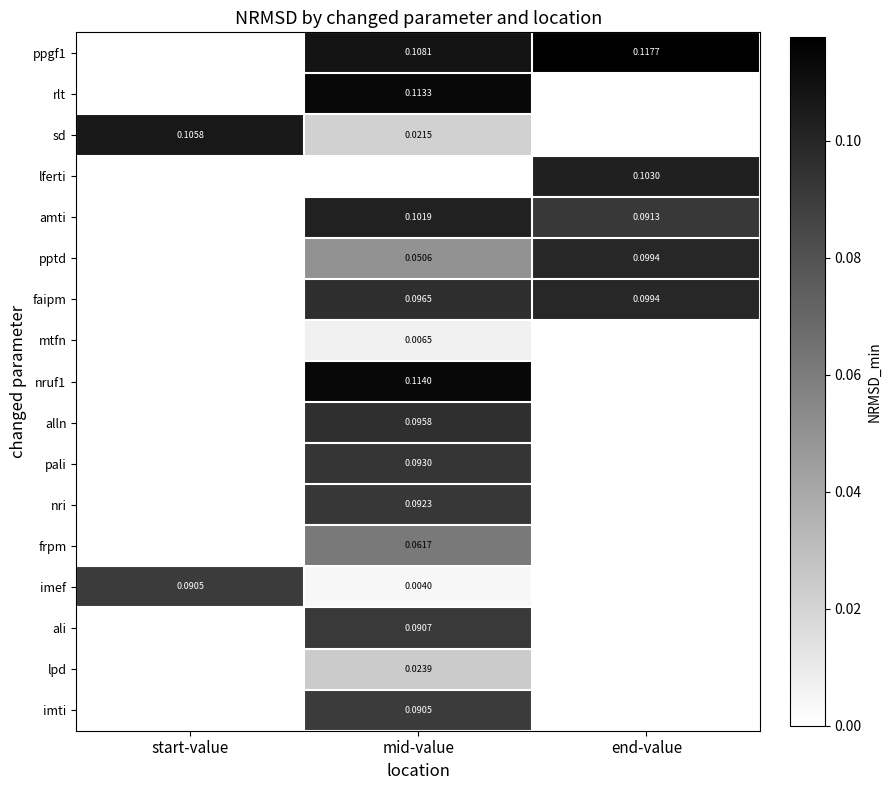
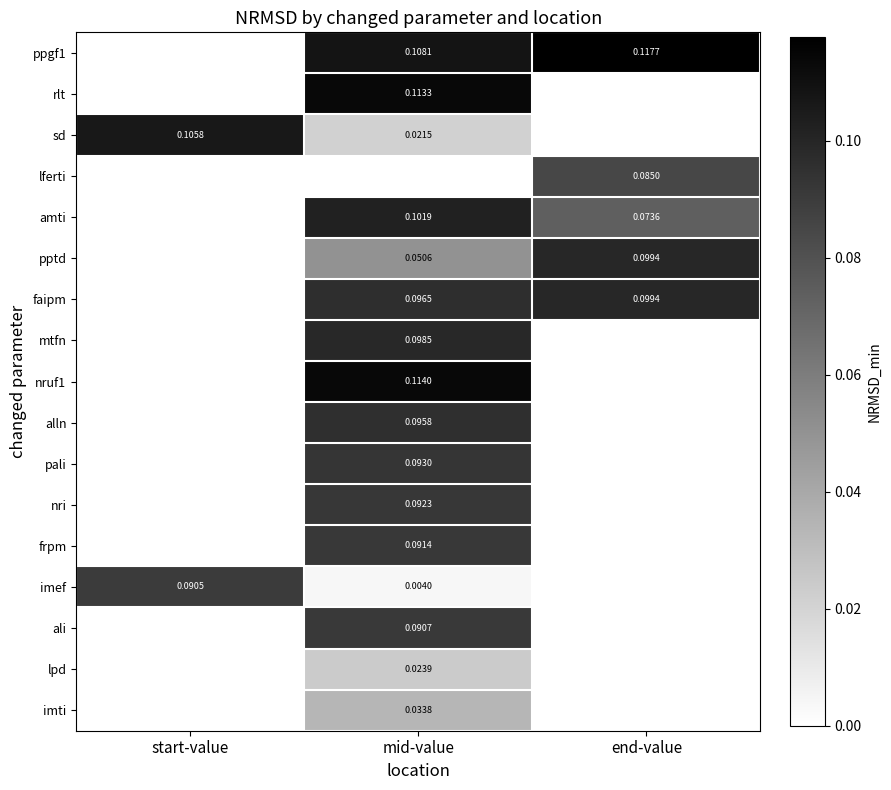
  {
    "ppgf1": {
      "mid-value": 0.1081,
      "end-value": 0.1177
    },
    "rlt": {
      "mid-value": 0.1133
    },
    "sd": {
      "start-value": 0.1058,
      "mid-value": 0.0215
    },
    "lferti": {
-     "end-value": 0.1030
+     "end-value": 0.0850
    },
    "amti": {
      "mid-value": 0.1019,
-     "end-value": 0.0913
+     "end-value": 0.0736
    },
    "pptd": {
      "mid-value": 0.0506,
      "end-value": 0.0994
    },
    "faipm": {
      "mid-value": 0.0965,
      "end-value": 0.0994
    },
    "mtfn": {
-     "mid-value": 0.0065
+     "mid-value": 0.0985
    },
    "nruf1": {
      "mid-value": 0.1140
    },
    "alln": {
      "mid-value": 0.0958
    },
    "pali": {
      "mid-value": 0.0930
    },
    "nri": {
      "mid-value": 0.0923
    },
    "frpm": {
-     "mid-value": 0.0617
+     "mid-value": 0.0914
    },
    "imef": {
      "start-value": 0.0905,
      "mid-value": 0.0040
    },
    "ali": {
      "mid-value": 0.0907
    },
    "lpd": {
      "mid-value": 0.0239
    },
    "imti": {
-     "mid-value": 0.0905
+     "mid-value": 0.0338
    }
  }
